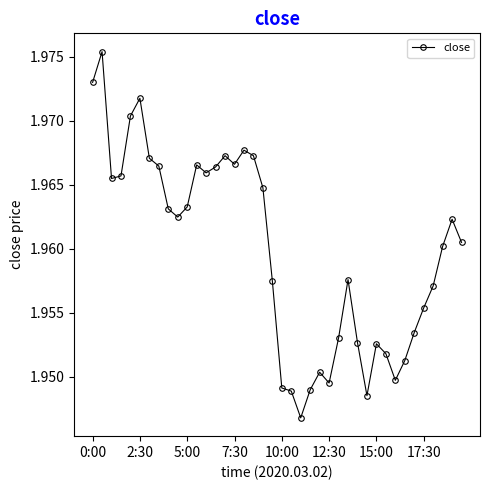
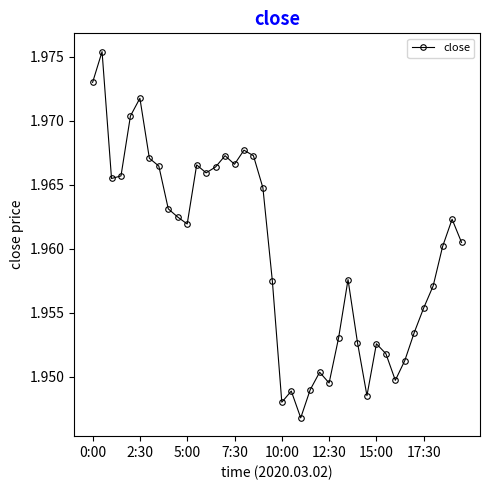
  {
    "0:00": 1.9730,
    "2:30": 1.9718,
-   "5:00": 1.9633,
+   "5:00": 1.9619,
    "7:30": 1.9666,
-   "10:00": 1.9491,
+   "10:00": 1.9480,
    "12:30": 1.9495,
    "15:00": 1.9526,
    "17:30": 1.9554
  }
